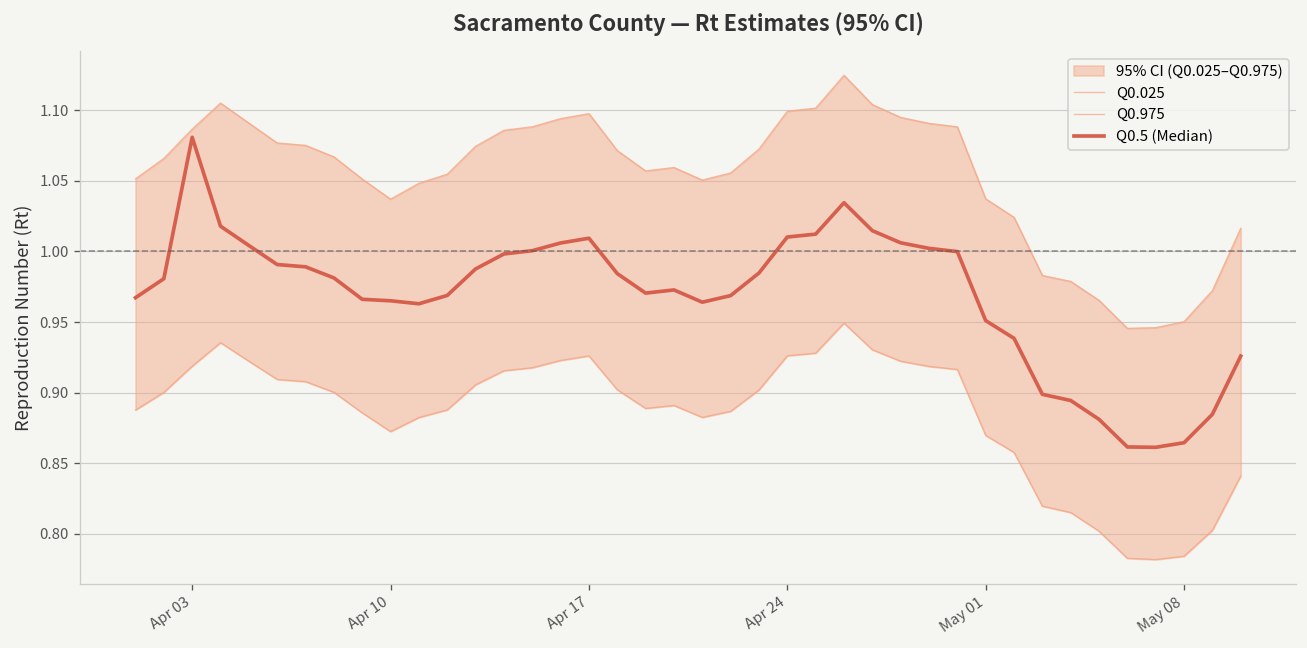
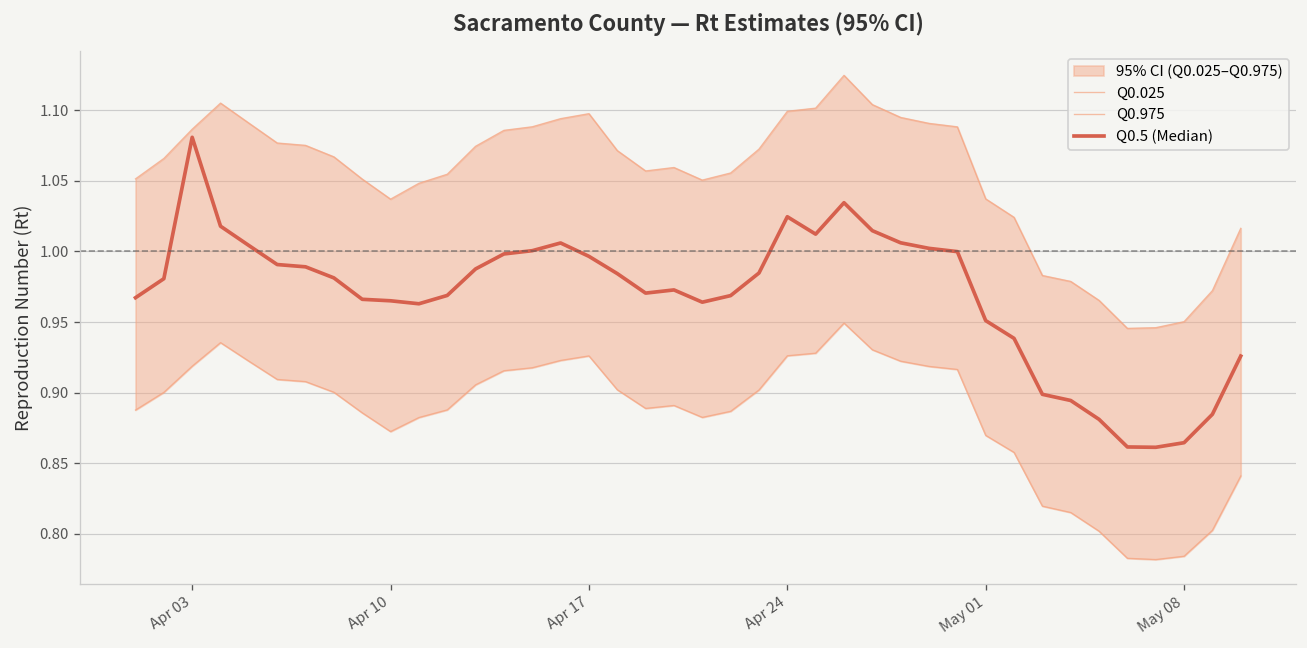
  {
    "Q0.5 (Median)": {
      "Apr 03": 1.081,
      "Apr 10": 0.965,
-     "Apr 17": 1.009,
-     "Apr 24": 1.010,
+     "Apr 17": 0.997,
+     "Apr 24": 1.025,
      "May 01": 0.951,
      "May 08": 0.865
    }
  }
